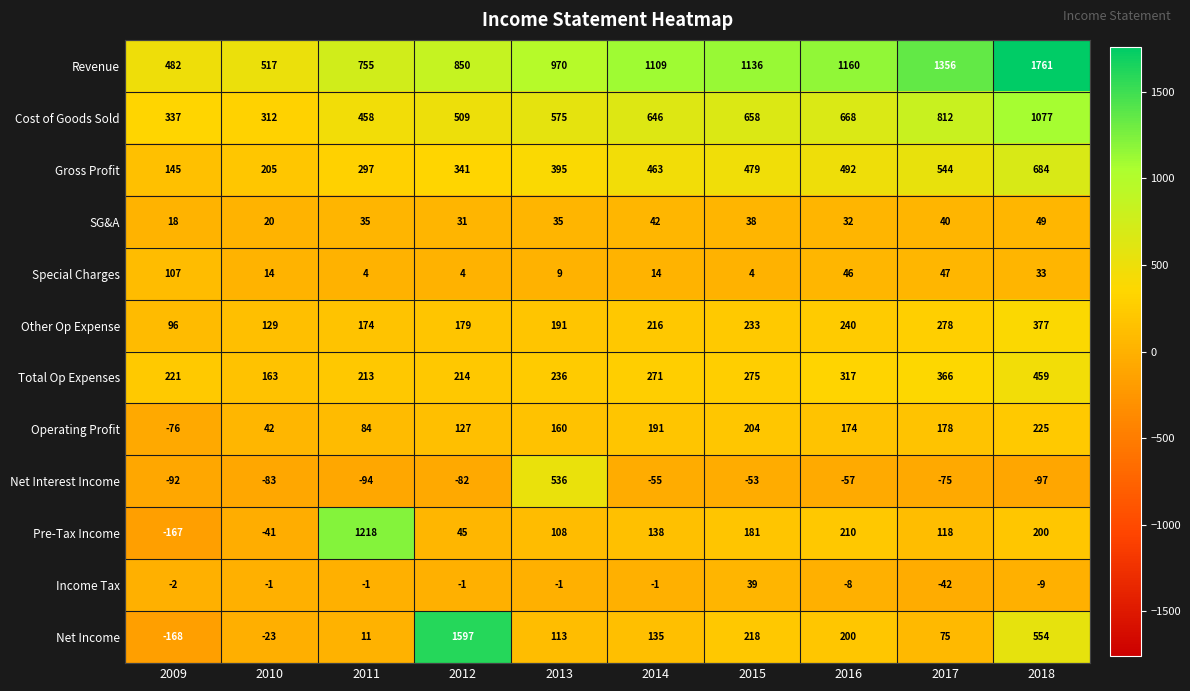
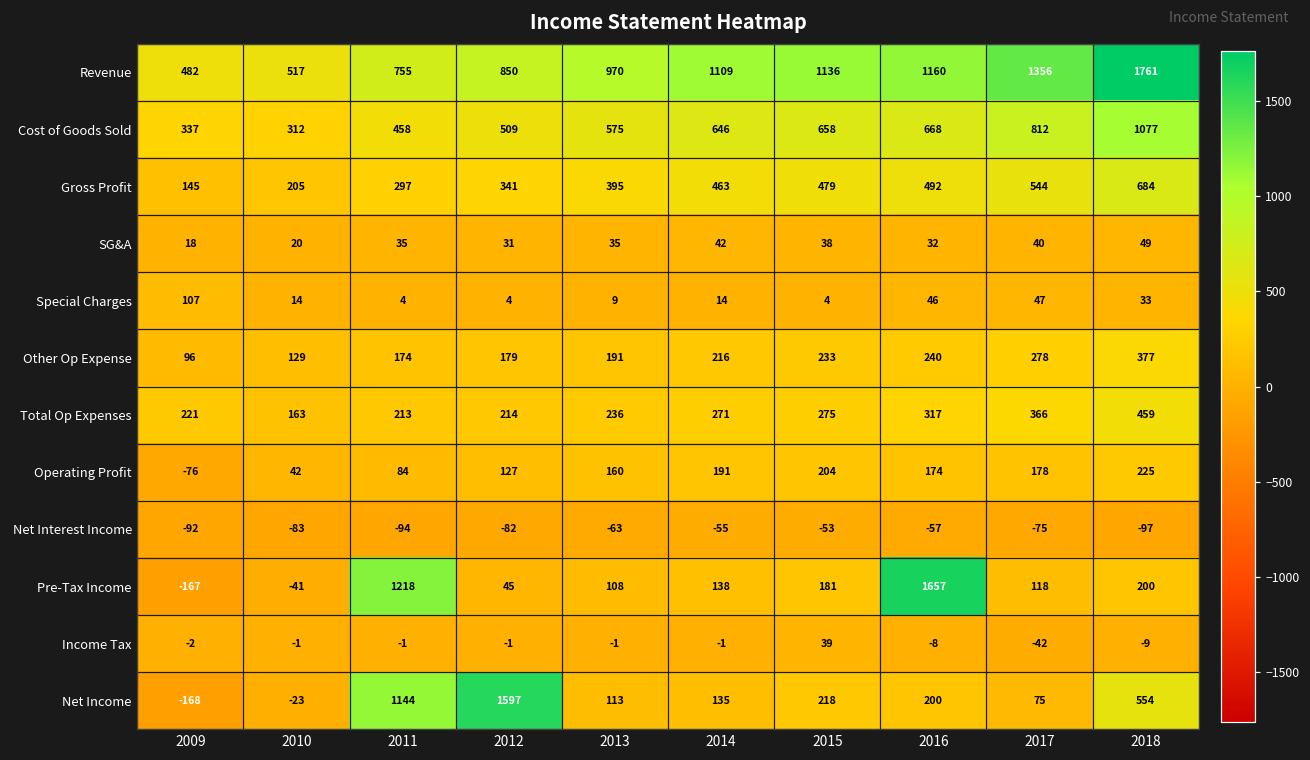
  {
    "Revenue": {
      "2009": 482,
      "2010": 517,
      "2011": 755,
      "2012": 850,
      "2013": 970,
      "2014": 1109,
      "2015": 1136,
      "2016": 1160,
      "2017": 1356,
      "2018": 1761
    },
    "Cost of Goods Sold": {
      "2009": 337,
      "2010": 312,
      "2011": 458,
      "2012": 509,
      "2013": 575,
      "2014": 646,
      "2015": 658,
      "2016": 668,
      "2017": 812,
      "2018": 1077
    },
    "Gross Profit": {
      "2009": 145,
      "2010": 205,
      "2011": 297,
      "2012": 341,
      "2013": 395,
      "2014": 463,
      "2015": 479,
      "2016": 492,
      "2017": 544,
      "2018": 684
    },
    "SG&A": {
      "2009": 18,
      "2010": 20,
      "2011": 35,
      "2012": 31,
      "2013": 35,
      "2014": 42,
      "2015": 38,
      "2016": 32,
      "2017": 40,
      "2018": 49
    },
    "Special Charges": {
      "2009": 107,
      "2010": 14,
      "2011": 4,
      "2012": 4,
      "2013": 9,
      "2014": 14,
      "2015": 4,
      "2016": 46,
      "2017": 47,
      "2018": 33
    },
    "Other Op Expense": {
      "2009": 96,
      "2010": 129,
      "2011": 174,
      "2012": 179,
      "2013": 191,
      "2014": 216,
      "2015": 233,
      "2016": 240,
      "2017": 278,
      "2018": 377
    },
    "Total Op Expenses": {
      "2009": 221,
      "2010": 163,
      "2011": 213,
      "2012": 214,
      "2013": 236,
      "2014": 271,
      "2015": 275,
      "2016": 317,
      "2017": 366,
      "2018": 459
    },
    "Operating Profit": {
      "2009": -76,
      "2010": 42,
      "2011": 84,
      "2012": 127,
      "2013": 160,
      "2014": 191,
      "2015": 204,
      "2016": 174,
      "2017": 178,
      "2018": 225
    },
    "Net Interest Income": {
      "2009": -92,
      "2010": -83,
      "2011": -94,
      "2012": -82,
-     "2013": 536,
+     "2013": -63,
      "2014": -55,
      "2015": -53,
      "2016": -57,
      "2017": -75,
      "2018": -97
    },
    "Pre-Tax Income": {
      "2009": -167,
      "2010": -41,
      "2011": 1218,
      "2012": 45,
      "2013": 108,
      "2014": 138,
      "2015": 181,
-     "2016": 210,
+     "2016": 1657,
      "2017": 118,
      "2018": 200
    },
    "Income Tax": {
      "2009": -2,
      "2010": -1,
      "2011": -1,
      "2012": -1,
      "2013": -1,
      "2014": -1,
      "2015": 39,
      "2016": -8,
      "2017": -42,
      "2018": -9
    },
    "Net Income": {
      "2009": -168,
      "2010": -23,
-     "2011": 11,
+     "2011": 1144,
      "2012": 1597,
      "2013": 113,
      "2014": 135,
      "2015": 218,
      "2016": 200,
      "2017": 75,
      "2018": 554
    }
  }
